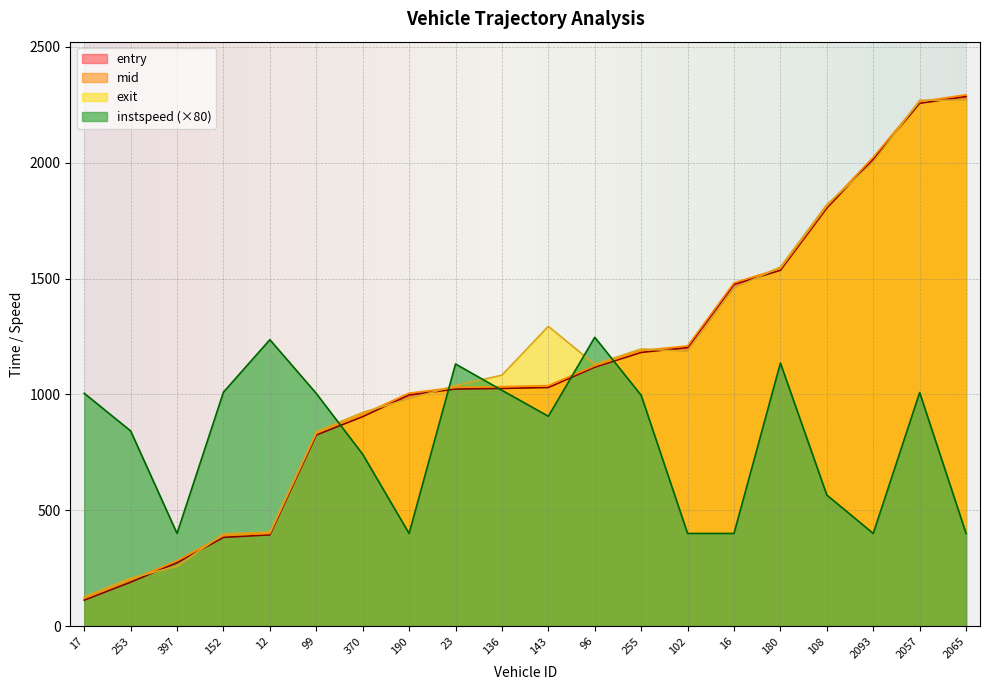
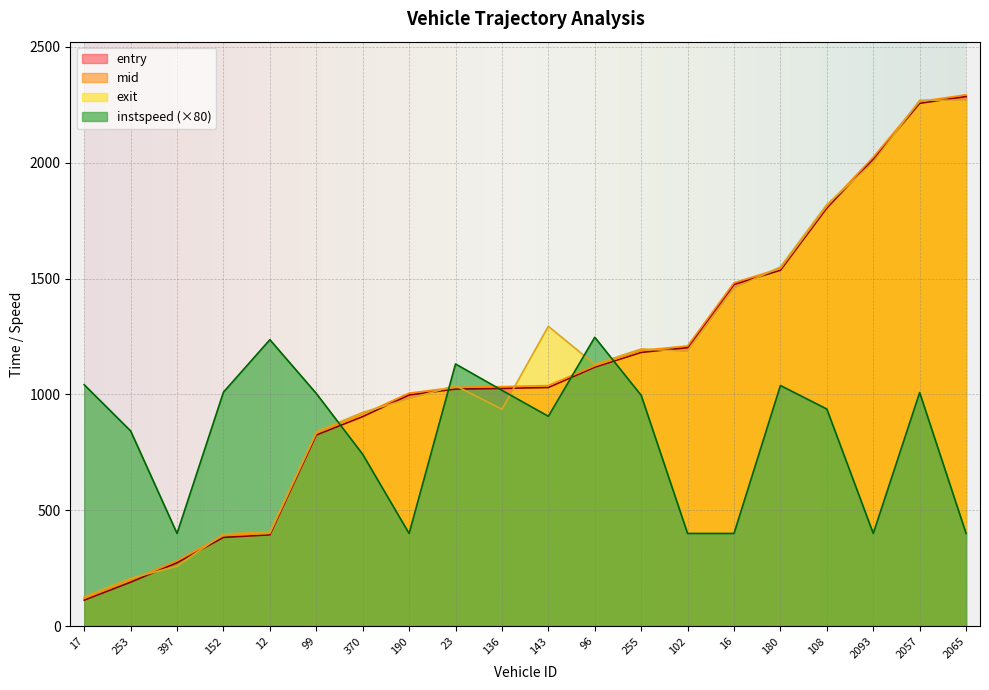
  {
    "exit": {
      "397": 260,
      "190": 980,
-     "136": 1080,
+     "136": 940,
      "143": 1290,
      "102": 1190,
      "16": 1460,
      "2093": 2000,
      "2065": 2270
    },
    "instspeed (×80)": {
-     "17": 1000,
+     "17": 1040,
      "253": 840,
      "397": 400,
      "152": 1010,
      "12": 1240,
      "99": 1000,
      "370": 740,
      "190": 400,
      "23": 1130,
      "143": 910,
      "96": 1250,
      "255": 1000,
      "102": 400,
      "16": 400,
-     "180": 1140,
-     "108": 570,
+     "180": 1040,
+     "108": 940,
      "2093": 400,
      "2057": 1010,
      "2065": 400
    }
  }
